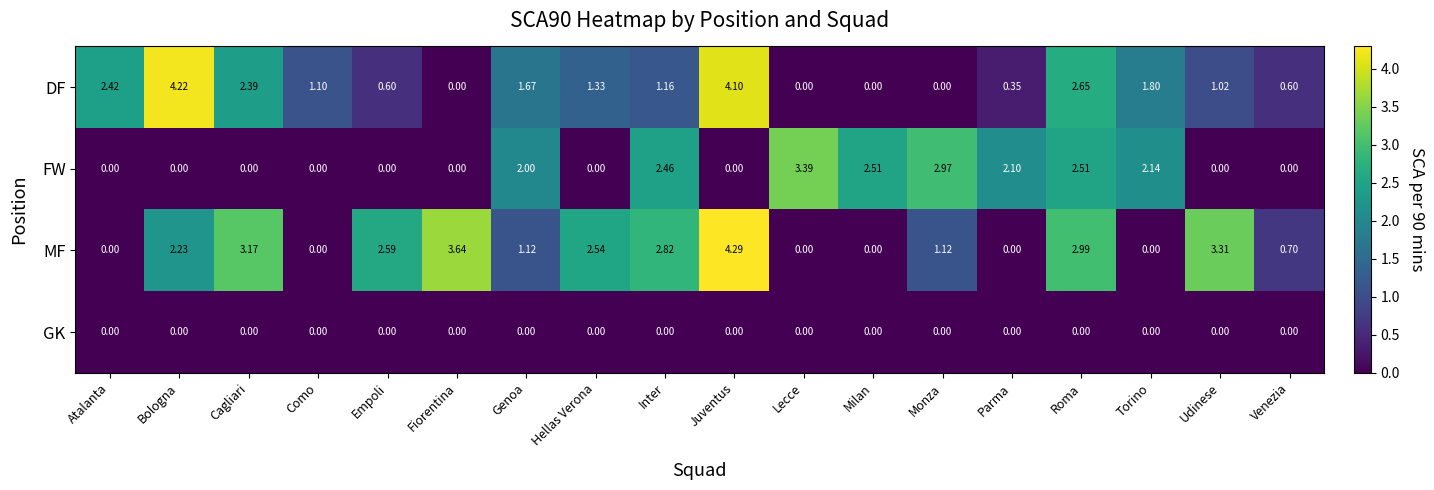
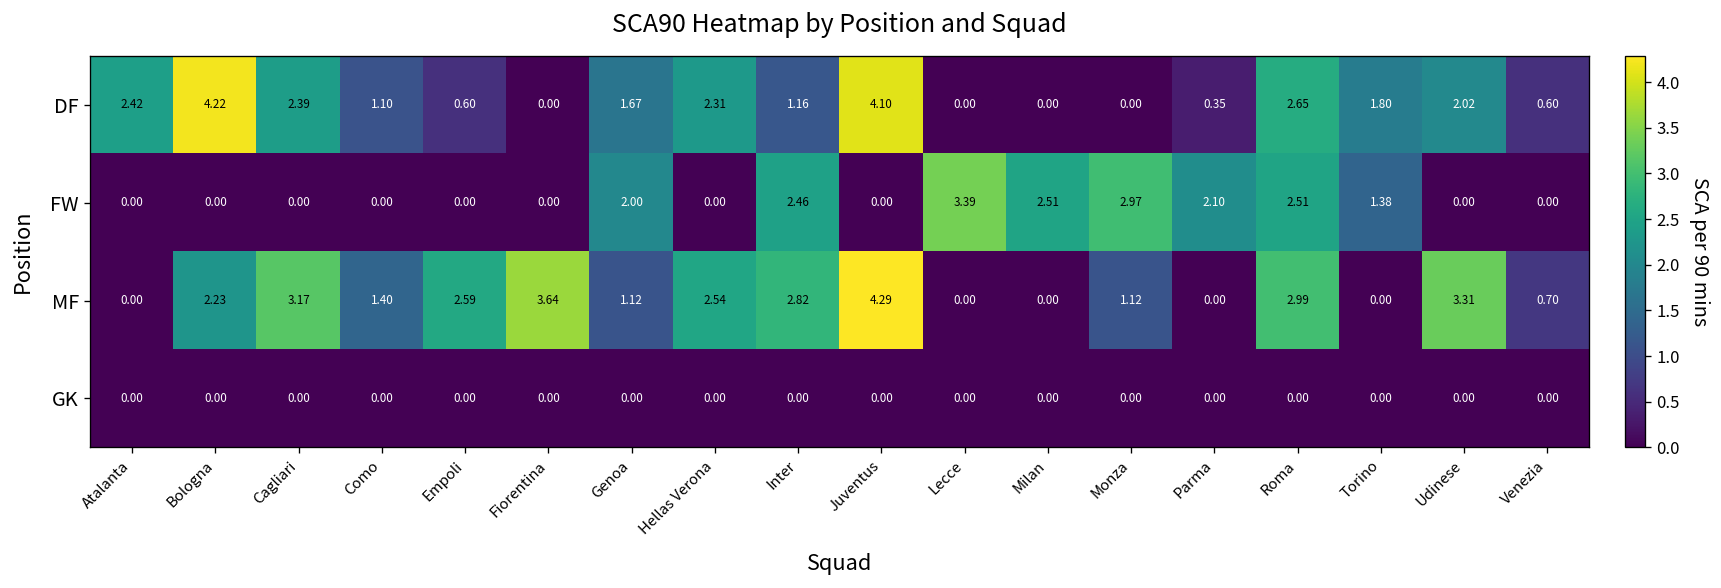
  {
    "DF": {
      "Atalanta": 2.42,
      "Bologna": 4.22,
      "Cagliari": 2.39,
      "Como": 1.10,
      "Empoli": 0.60,
      "Fiorentina": 0.00,
      "Genoa": 1.67,
-     "Hellas Verona": 1.33,
+     "Hellas Verona": 2.31,
      "Inter": 1.16,
      "Juventus": 4.10,
      "Lecce": 0.00,
      "Milan": 0.00,
      "Monza": 0.00,
      "Parma": 0.35,
      "Roma": 2.65,
      "Torino": 1.80,
-     "Udinese": 1.02,
+     "Udinese": 2.02,
      "Venezia": 0.60
    },
    "FW": {
      "Atalanta": 0.00,
      "Bologna": 0.00,
      "Cagliari": 0.00,
      "Como": 0.00,
      "Empoli": 0.00,
      "Fiorentina": 0.00,
      "Genoa": 2.00,
      "Hellas Verona": 0.00,
      "Inter": 2.46,
      "Juventus": 0.00,
      "Lecce": 3.39,
      "Milan": 2.51,
      "Monza": 2.97,
      "Parma": 2.10,
      "Roma": 2.51,
-     "Torino": 2.14,
+     "Torino": 1.38,
      "Udinese": 0.00,
      "Venezia": 0.00
    },
    "MF": {
      "Atalanta": 0.00,
      "Bologna": 2.23,
      "Cagliari": 3.17,
-     "Como": 0.00,
+     "Como": 1.40,
      "Empoli": 2.59,
      "Fiorentina": 3.64,
      "Genoa": 1.12,
      "Hellas Verona": 2.54,
      "Inter": 2.82,
      "Juventus": 4.29,
      "Lecce": 0.00,
      "Milan": 0.00,
      "Monza": 1.12,
      "Parma": 0.00,
      "Roma": 2.99,
      "Torino": 0.00,
      "Udinese": 3.31,
      "Venezia": 0.70
    },
    "GK": {
      "Atalanta": 0.00,
      "Bologna": 0.00,
      "Cagliari": 0.00,
      "Como": 0.00,
      "Empoli": 0.00,
      "Fiorentina": 0.00,
      "Genoa": 0.00,
      "Hellas Verona": 0.00,
      "Inter": 0.00,
      "Juventus": 0.00,
      "Lecce": 0.00,
      "Milan": 0.00,
      "Monza": 0.00,
      "Parma": 0.00,
      "Roma": 0.00,
      "Torino": 0.00,
      "Udinese": 0.00,
      "Venezia": 0.00
    }
  }
